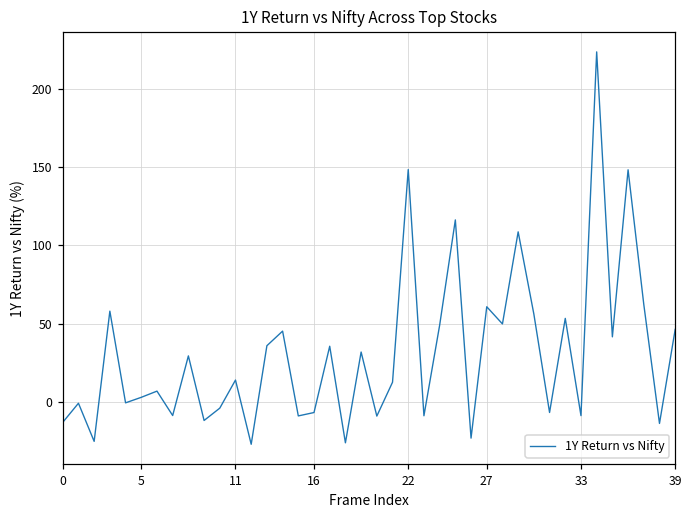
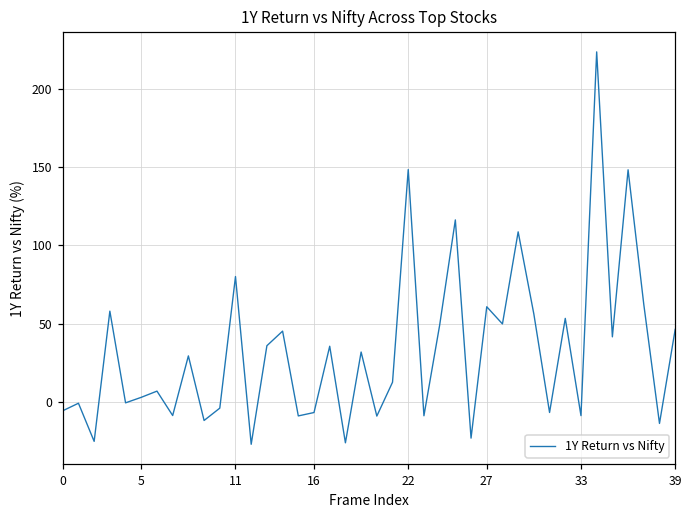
  {
-   "0": -13,
+   "0": -6,
    "5": 3,
-   "11": 14,
+   "11": 80,
    "16": -7,
    "22": 148,
    "27": 61,
    "33": -9,
    "39": 46
  }
